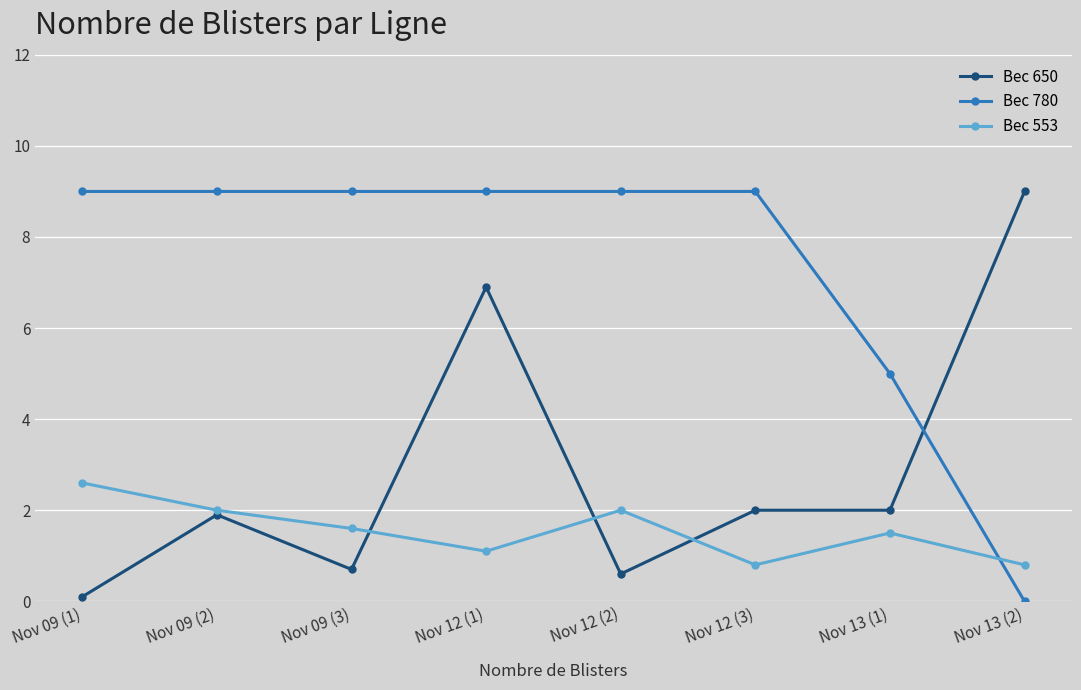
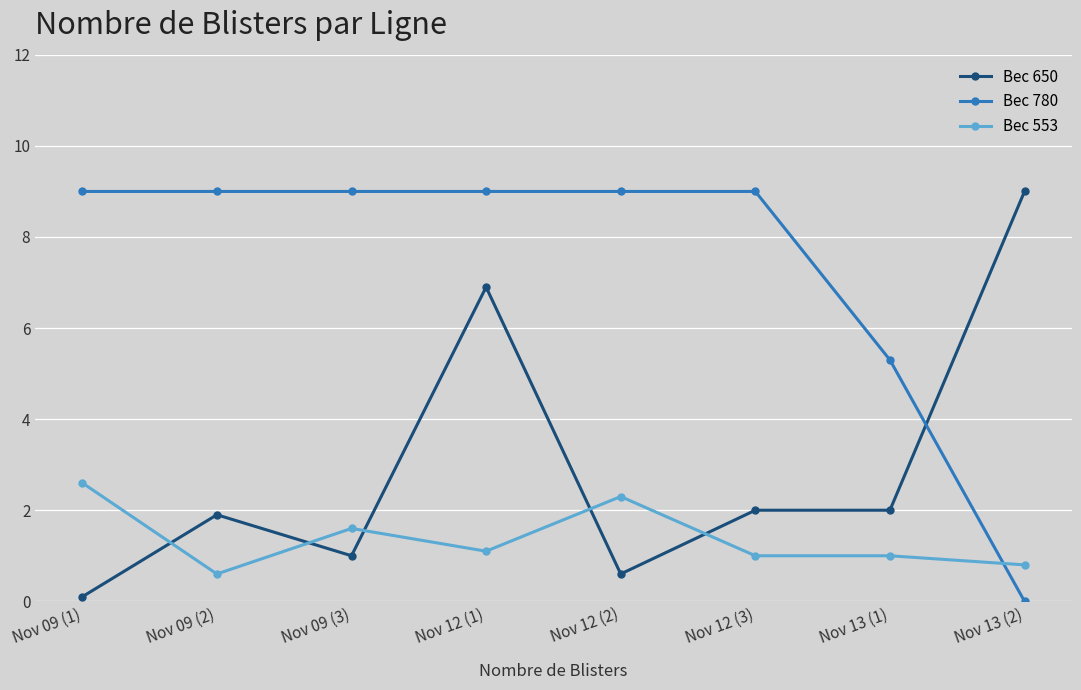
  {
    "Bec 650": {
      "Nov 09 (1)": 0.1,
      "Nov 09 (2)": 1.9,
-     "Nov 09 (3)": 0.7,
+     "Nov 09 (3)": 1.0,
      "Nov 12 (1)": 6.9,
      "Nov 12 (2)": 0.6,
      "Nov 12 (3)": 2.0,
      "Nov 13 (1)": 2.0,
      "Nov 13 (2)": 9.0
    },
    "Bec 780": {
      "Nov 09 (1)": 9.0,
      "Nov 09 (2)": 9.0,
      "Nov 09 (3)": 9.0,
      "Nov 12 (1)": 9.0,
      "Nov 12 (2)": 9.0,
      "Nov 12 (3)": 9.0,
-     "Nov 13 (1)": 5.0,
+     "Nov 13 (1)": 5.3,
      "Nov 13 (2)": 0.0
    },
    "Bec 553": {
      "Nov 09 (1)": 2.6,
-     "Nov 09 (2)": 2.0,
+     "Nov 09 (2)": 0.6,
      "Nov 09 (3)": 1.6,
      "Nov 12 (1)": 1.1,
-     "Nov 12 (2)": 2.0,
-     "Nov 12 (3)": 0.8,
-     "Nov 13 (1)": 1.5,
+     "Nov 12 (2)": 2.3,
+     "Nov 12 (3)": 1.0,
+     "Nov 13 (1)": 1.0,
      "Nov 13 (2)": 0.8
    }
  }
